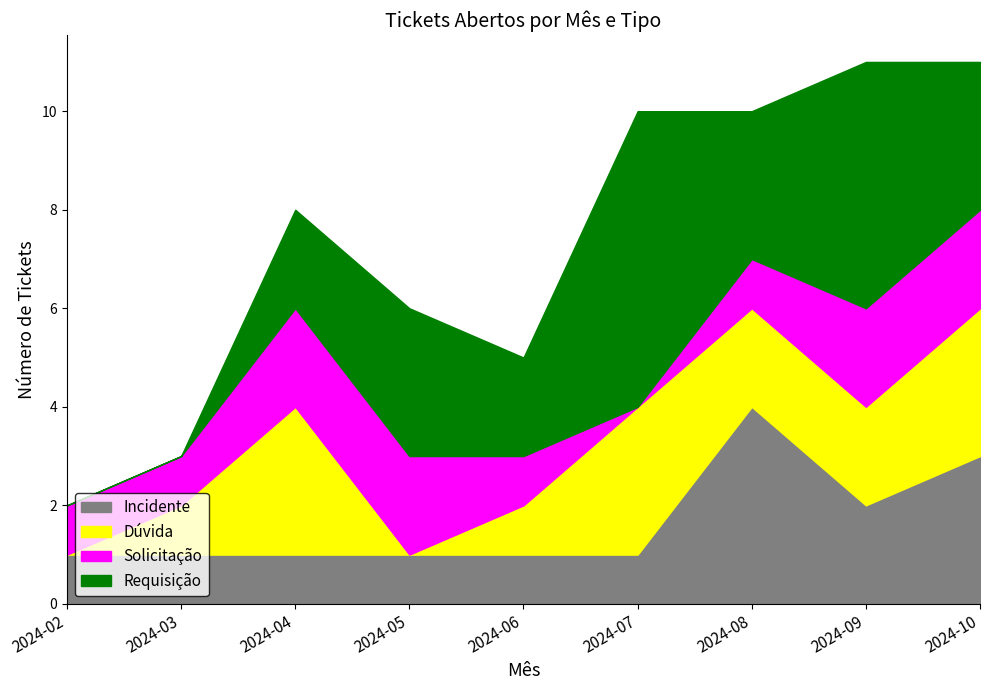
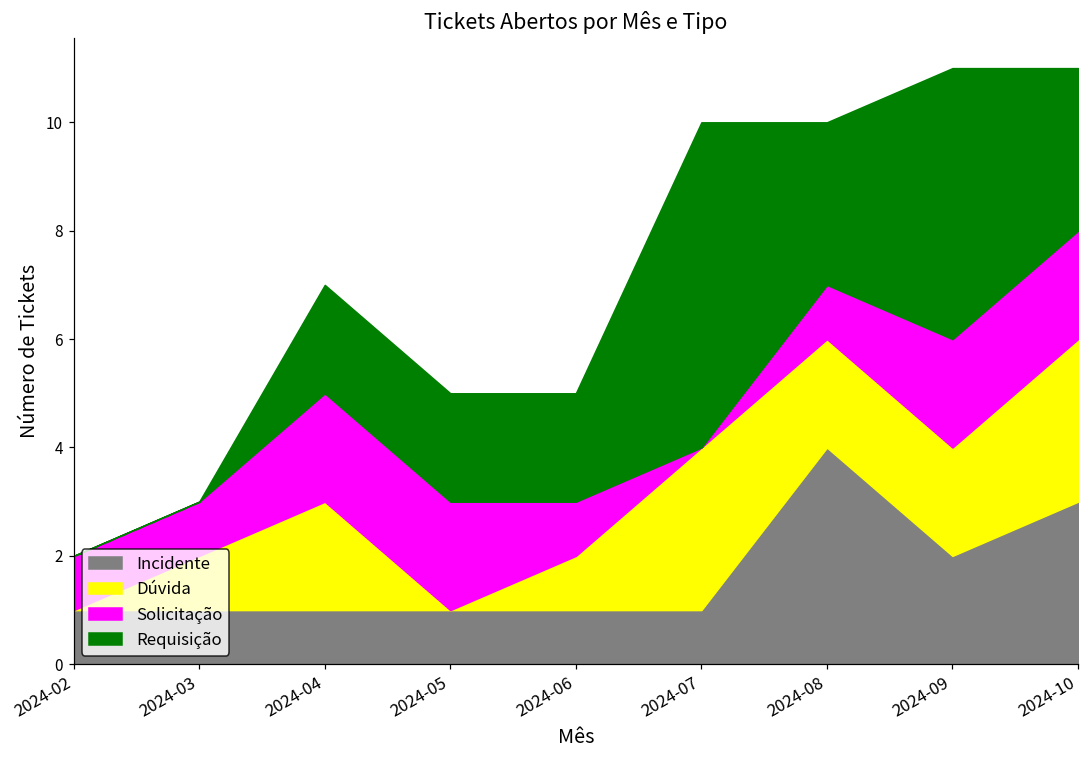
  {
    "Dúvida": {
-     "2024-04": 3
+     "2024-04": 2
    },
    "Requisição": {
      "2024-04": 2,
-     "2024-05": 3,
+     "2024-05": 2,
      "2024-06": 2,
      "2024-07": 6,
      "2024-08": 3,
      "2024-09": 5,
      "2024-10": 3
    }
  }
